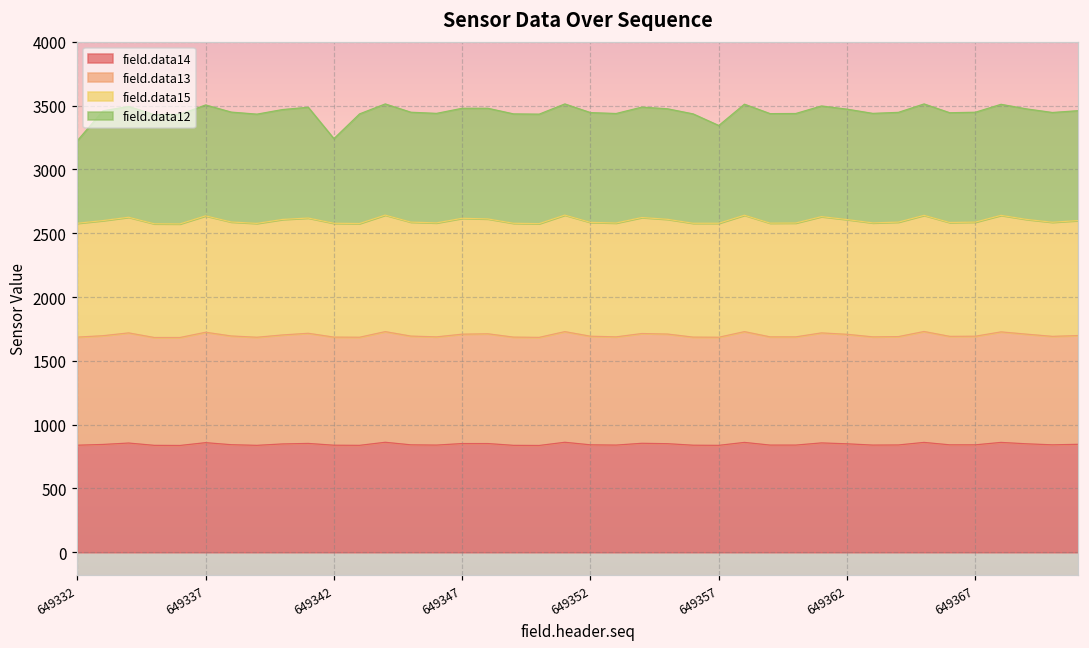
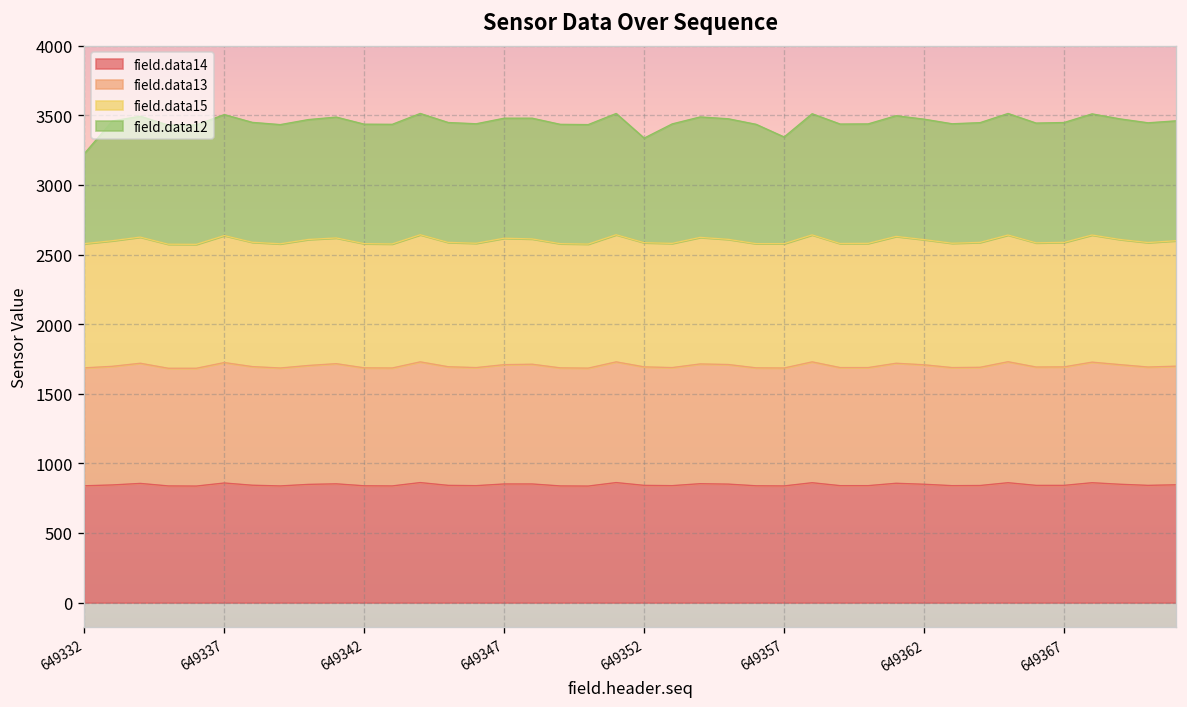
  {
    "field.data14": {
      "649332": 840,
      "649337": 860,
      "649342": 840,
      "649347": 850,
      "649352": 840,
      "649357": 840,
      "649362": 850,
      "649367": 840
    },
    "field.data12": {
      "649332": 650,
      "649337": 870,
-     "649342": 660,
+     "649342": 860,
      "649347": 860,
-     "649352": 860,
+     "649352": 750,
      "649357": 770,
      "649362": 870,
      "649367": 860
    }
  }
